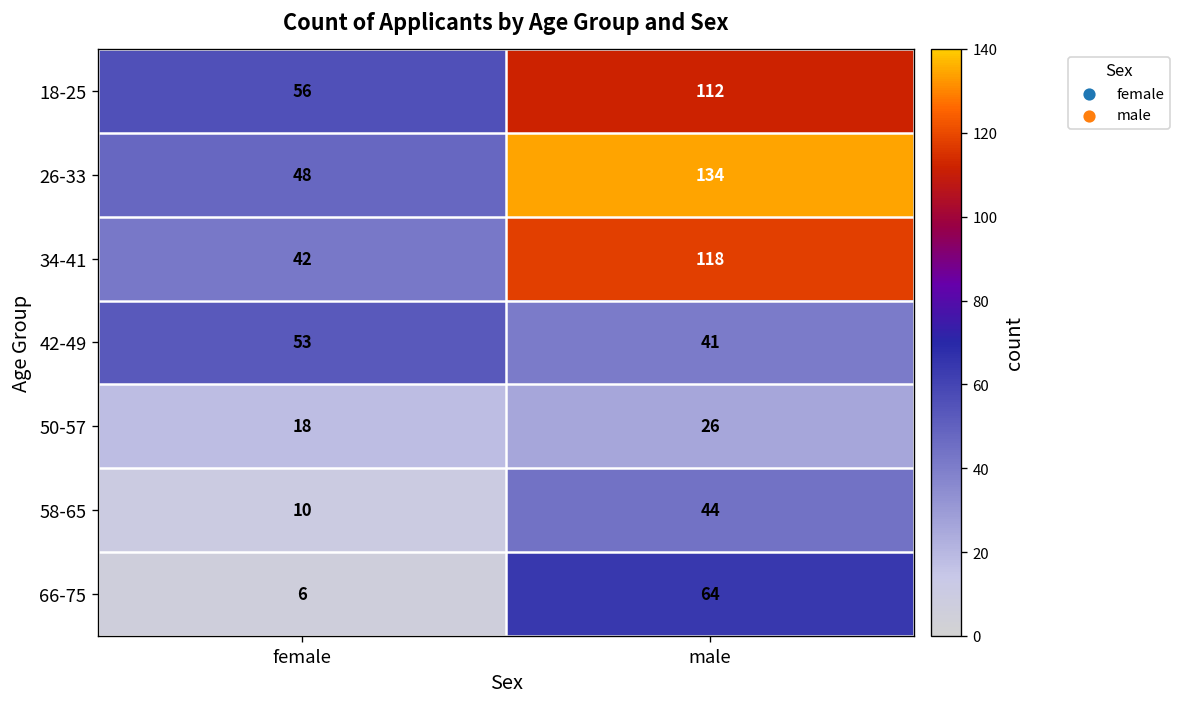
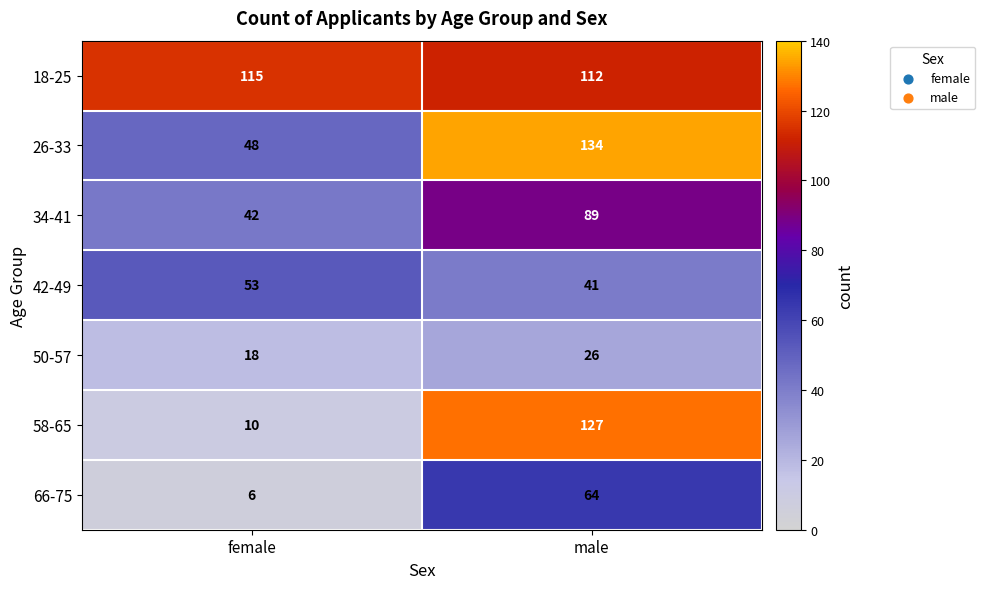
  {
    "18-25": {
-     "female": 56,
+     "female": 115,
      "male": 112
    },
    "26-33": {
      "female": 48,
      "male": 134
    },
    "34-41": {
      "female": 42,
-     "male": 118
+     "male": 89
    },
    "42-49": {
      "female": 53,
      "male": 41
    },
    "50-57": {
      "female": 18,
      "male": 26
    },
    "58-65": {
      "female": 10,
-     "male": 44
+     "male": 127
    },
    "66-75": {
      "female": 6,
      "male": 64
    }
  }
